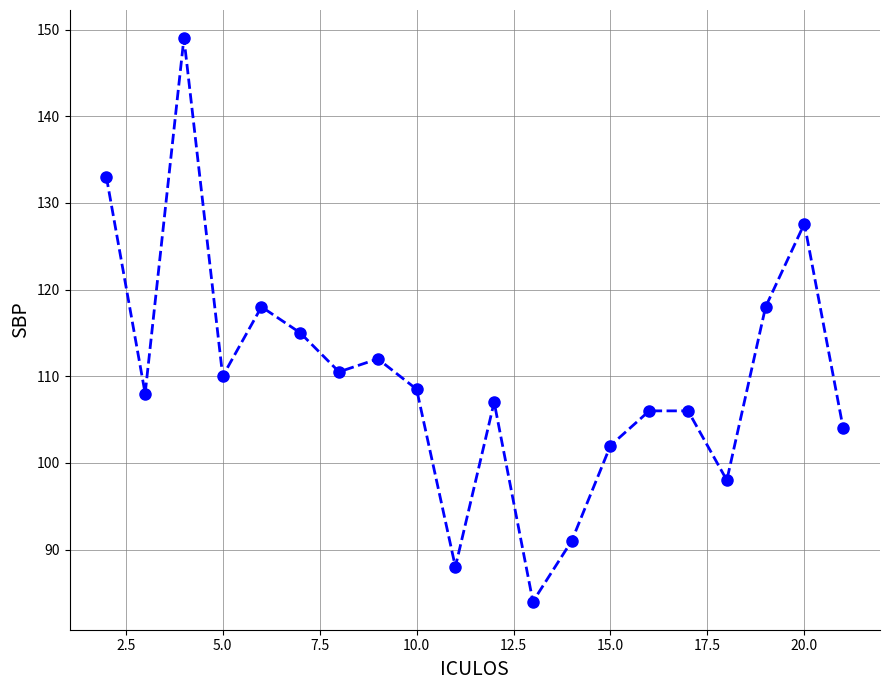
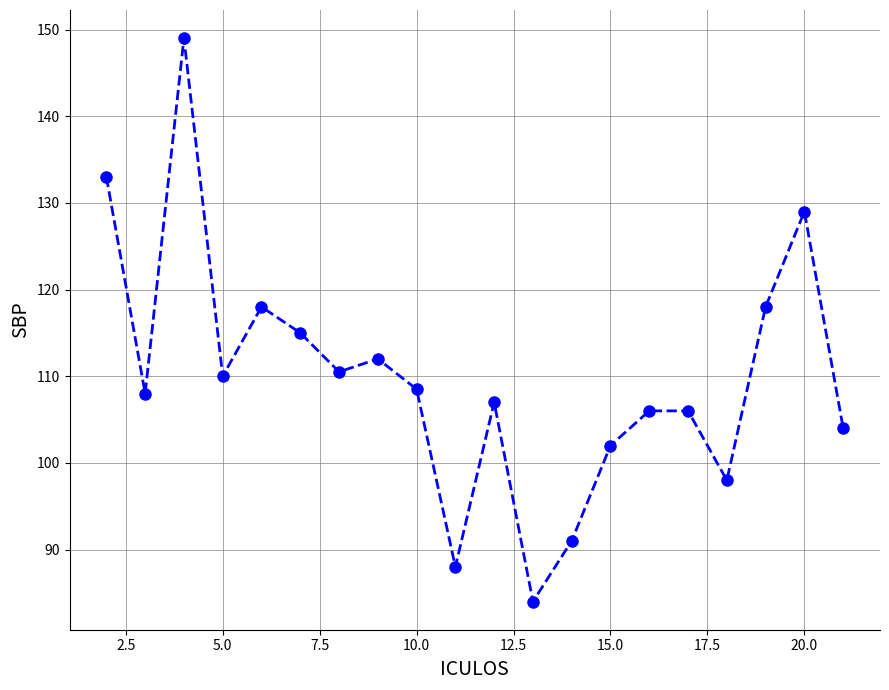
  {
    "5.0": 110,
    "10.0": 109,
    "15.0": 102,
-   "20.0": 128
+   "20.0": 129
  }
